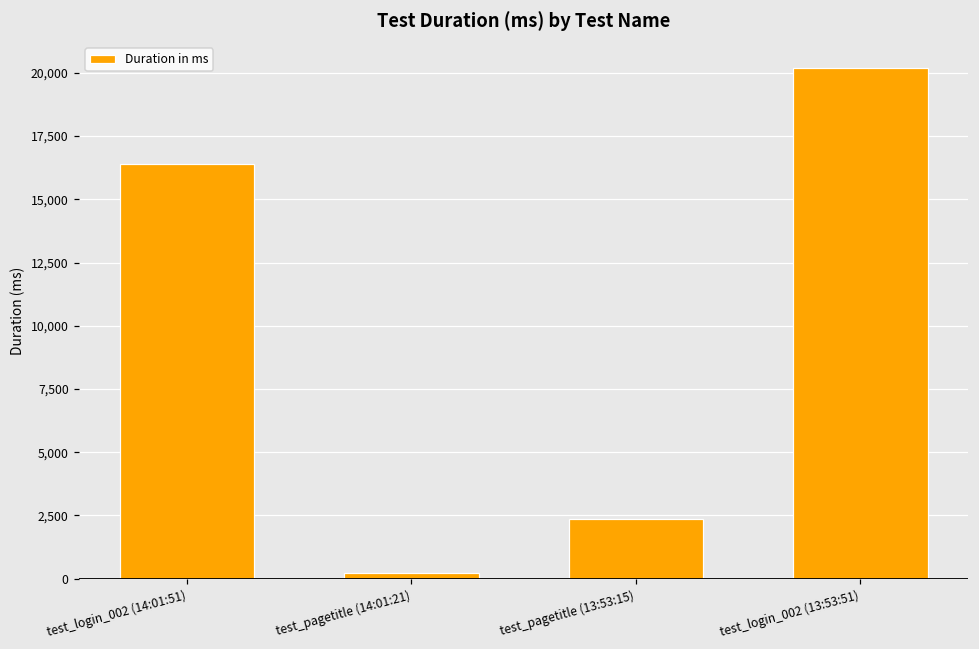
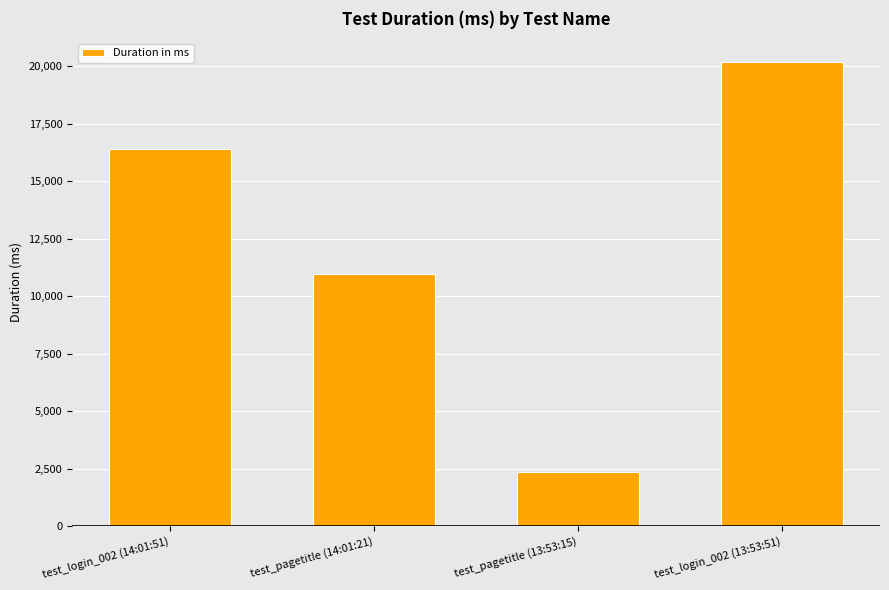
  {
    "test_login_002 (14:01:51)": "16,400",
-   "test_pagetitle (14:01:21)": "200",
+   "test_pagetitle (14:01:21)": "11,000",
    "test_pagetitle (13:53:15)": "2,300",
    "test_login_002 (13:53:51)": "20,200"
  }
